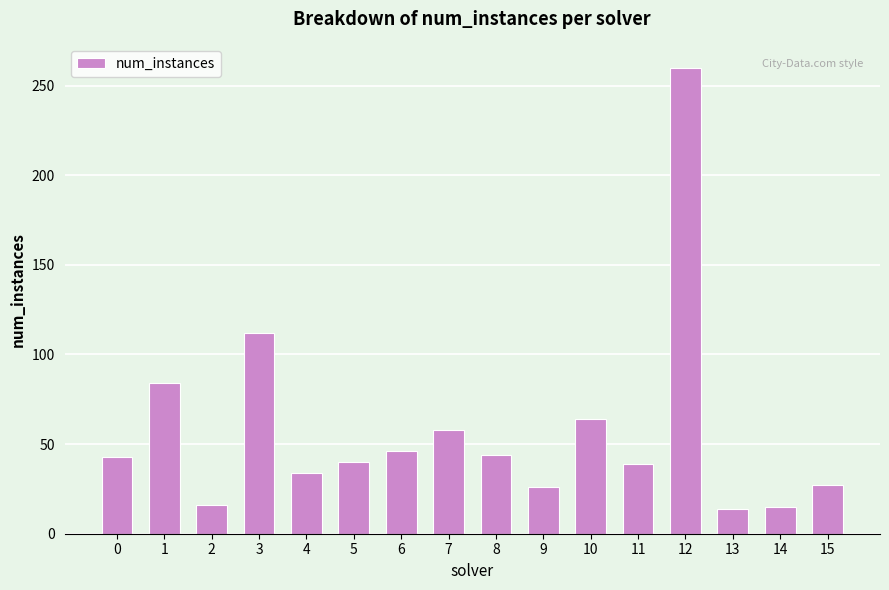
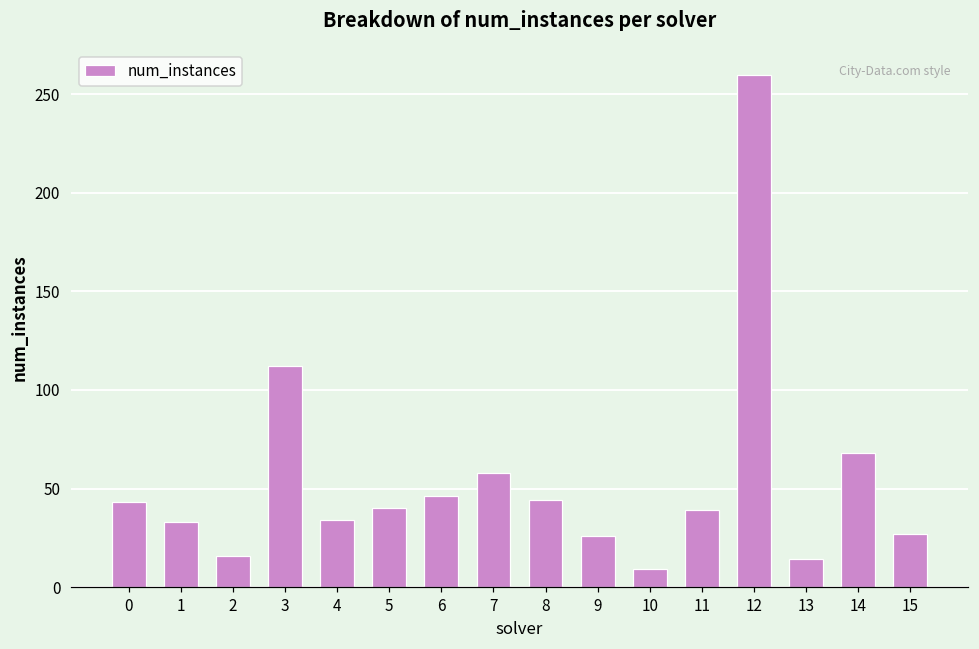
  {
    "0": 43,
-   "1": 84,
+   "1": 33,
    "2": 16,
    "3": 112,
    "4": 34,
    "5": 40,
    "6": 46,
    "7": 58,
    "8": 44,
    "9": 26,
-   "10": 64,
+   "10": 9,
    "11": 39,
    "12": 260,
    "13": 14,
-   "14": 15,
+   "14": 68,
    "15": 27
  }
